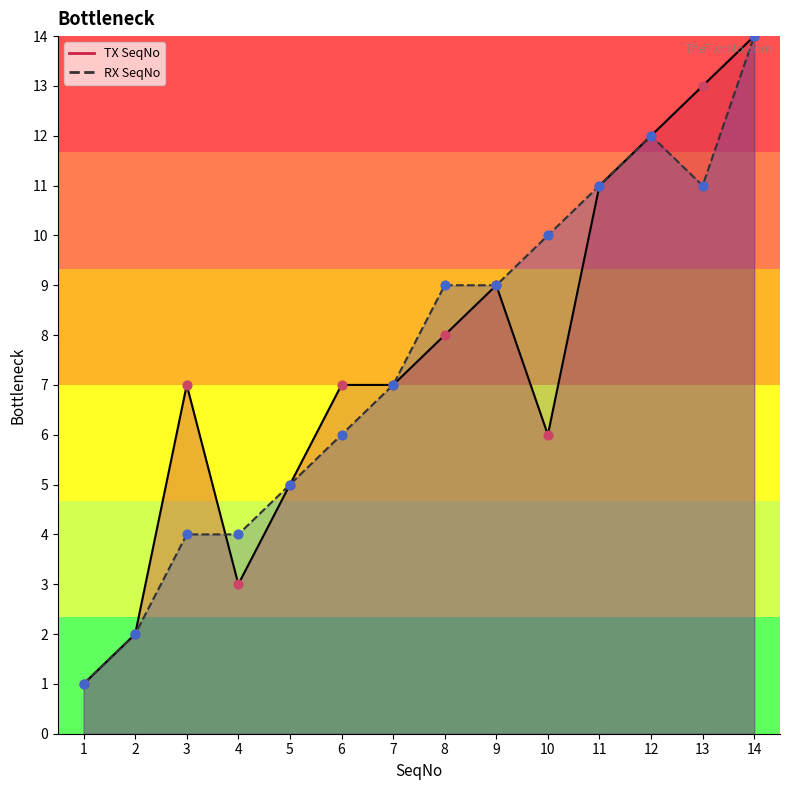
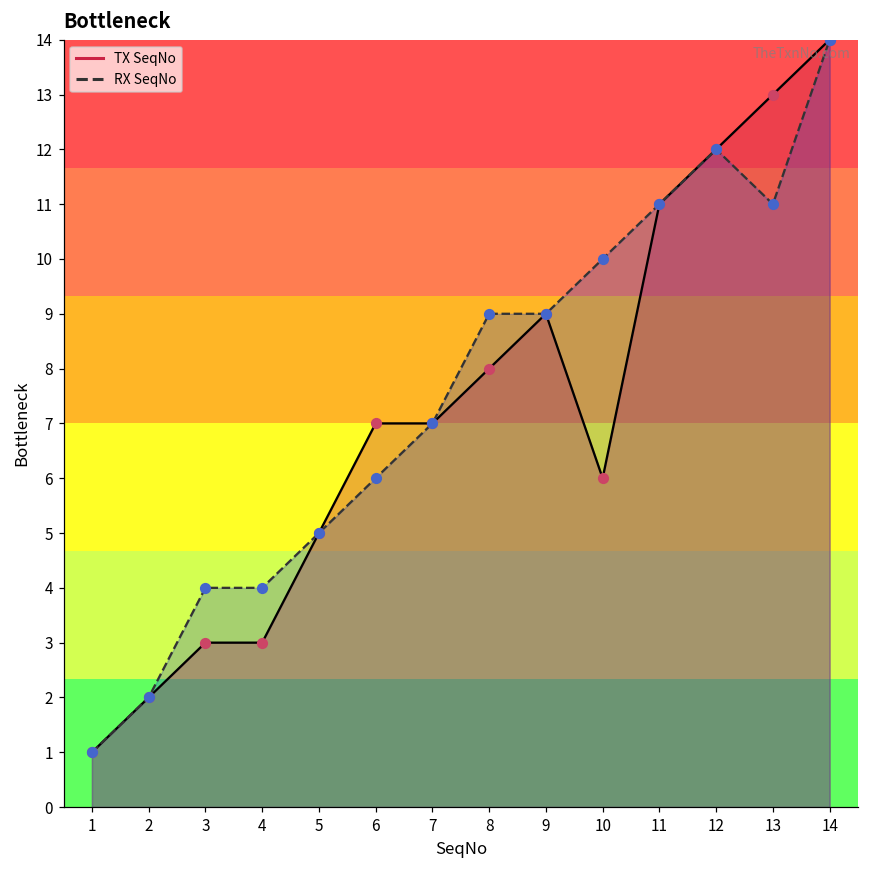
  {
    "TX SeqNo": {
-     "3": 7,
+     "3": 3,
      "4": 3,
      "6": 7,
      "8": 8,
      "10": 6,
      "13": 13
    }
  }
